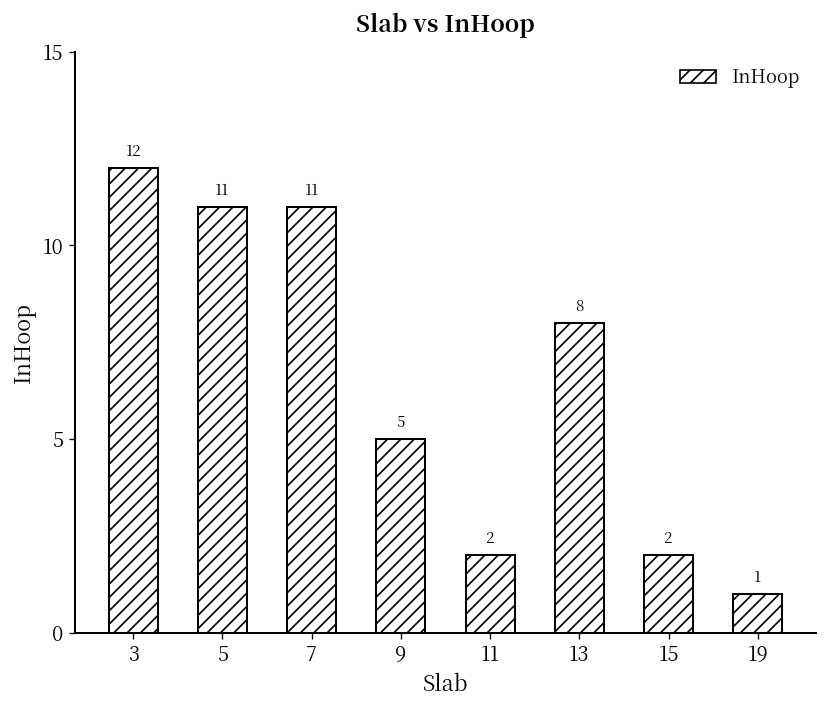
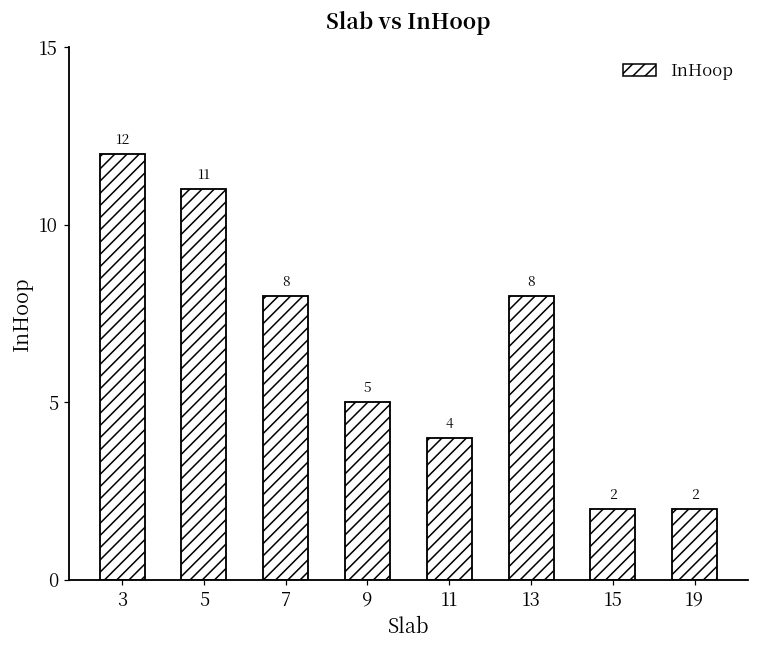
  {
    "3": 12,
    "5": 11,
-   "7": 11,
+   "7": 8,
    "9": 5,
-   "11": 2,
+   "11": 4,
    "13": 8,
    "15": 2,
-   "19": 1
+   "19": 2
  }
